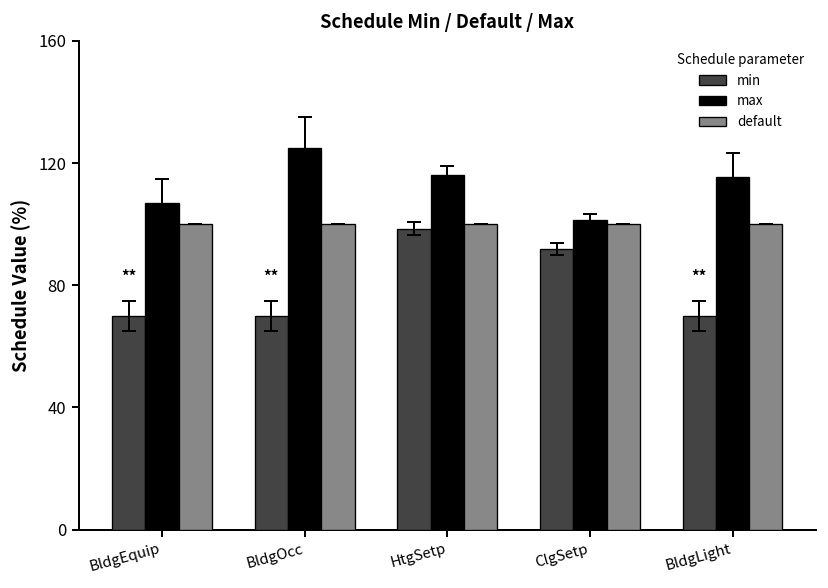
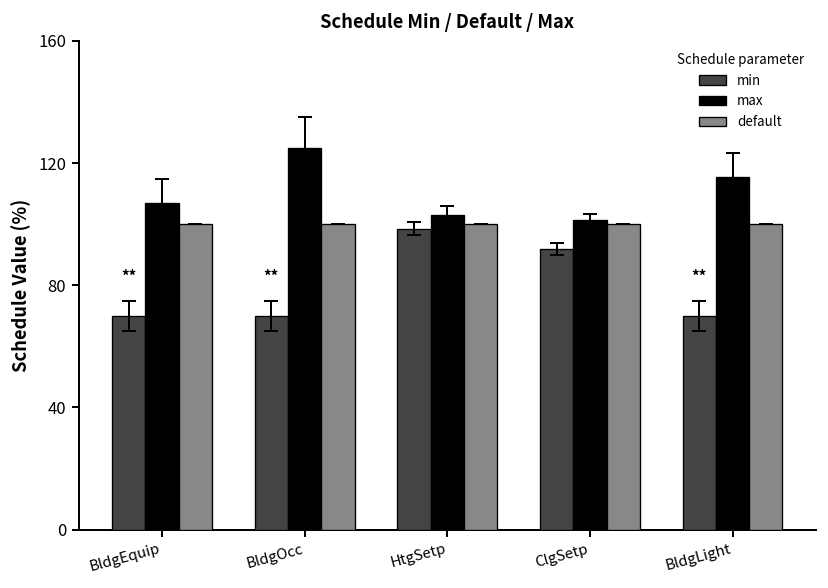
  {
    "min": {
      "BldgEquip": 70,
      "BldgOcc": 70,
      "HtgSetp": 99,
      "ClgSetp": 92,
      "BldgLight": 70
    },
    "max": {
      "BldgEquip": 107,
      "BldgOcc": 125,
-     "HtgSetp": 116,
+     "HtgSetp": 103,
      "ClgSetp": 101,
      "BldgLight": 115
    },
    "default": {
      "BldgEquip": 100,
      "BldgOcc": 100,
      "HtgSetp": 100,
      "ClgSetp": 100,
      "BldgLight": 100
    }
  }
